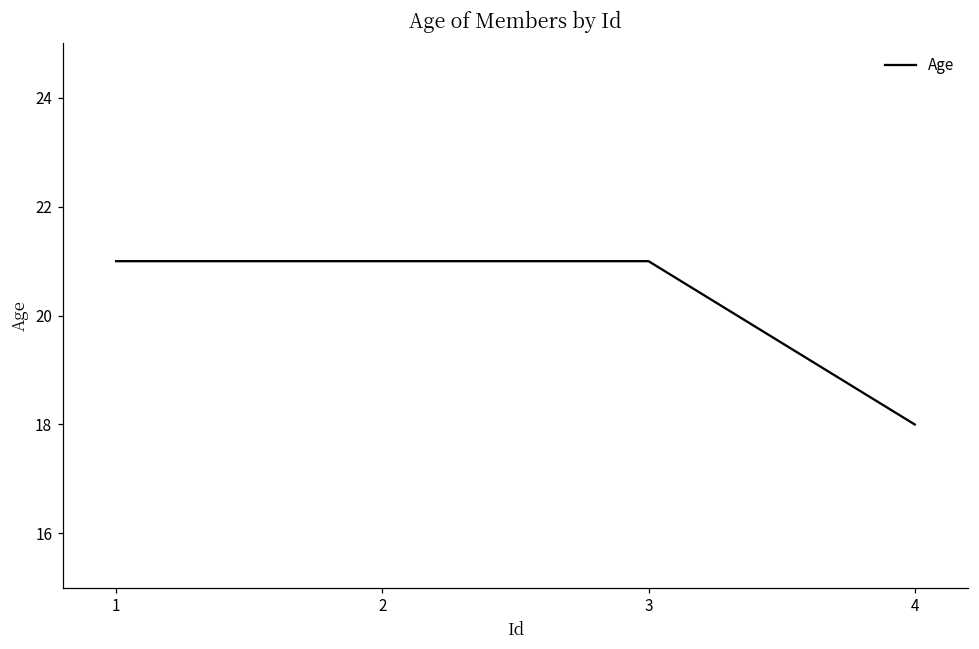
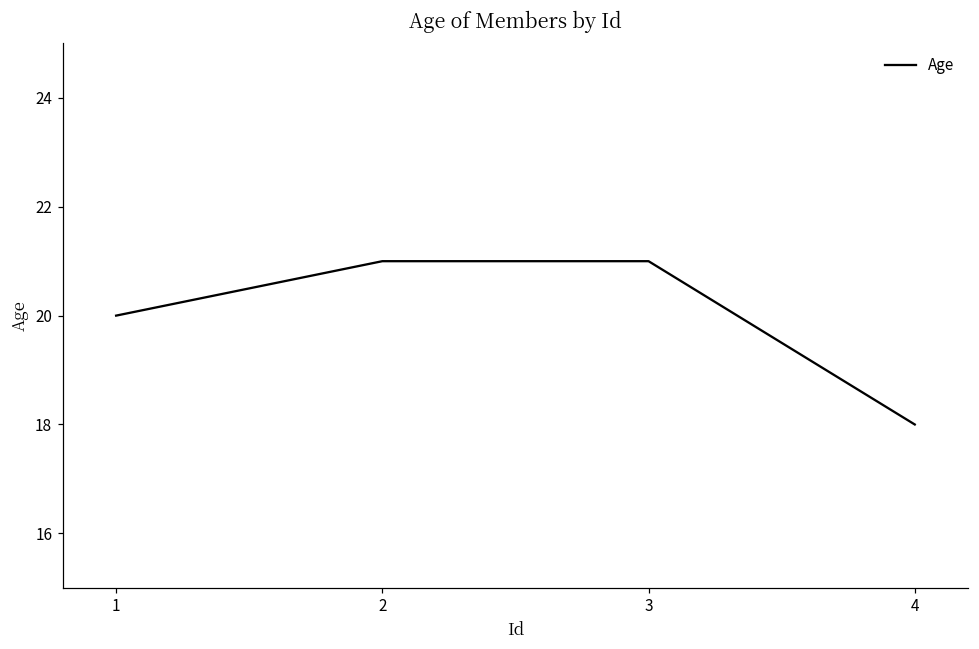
  {
-   "1": 21,
+   "1": 20,
    "2": 21,
    "3": 21,
    "4": 18
  }
